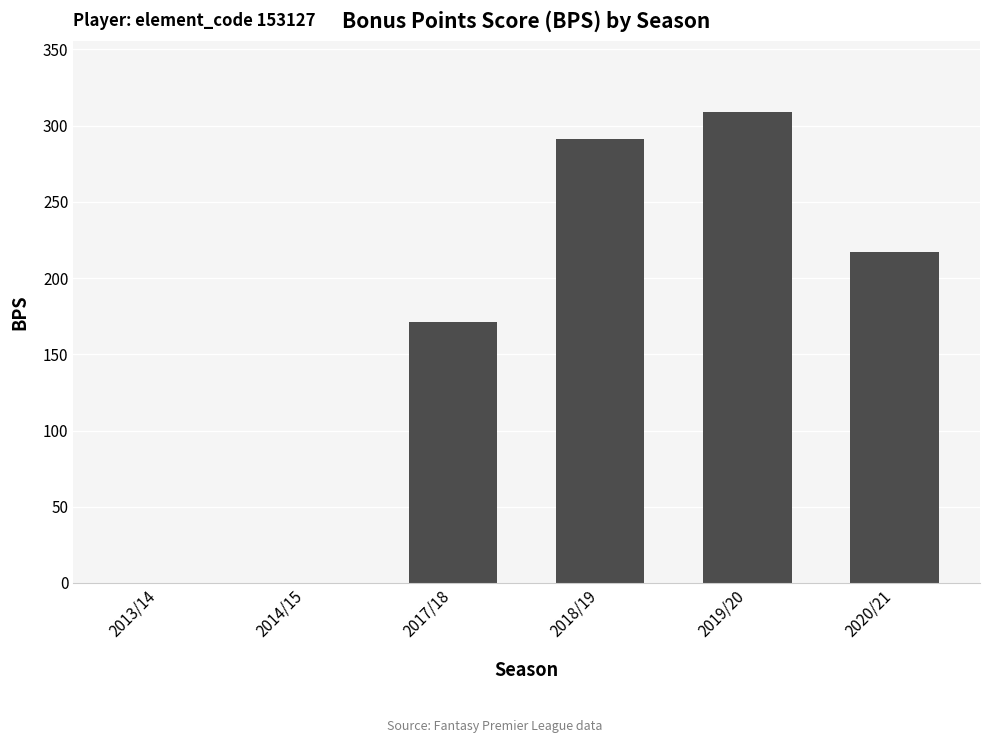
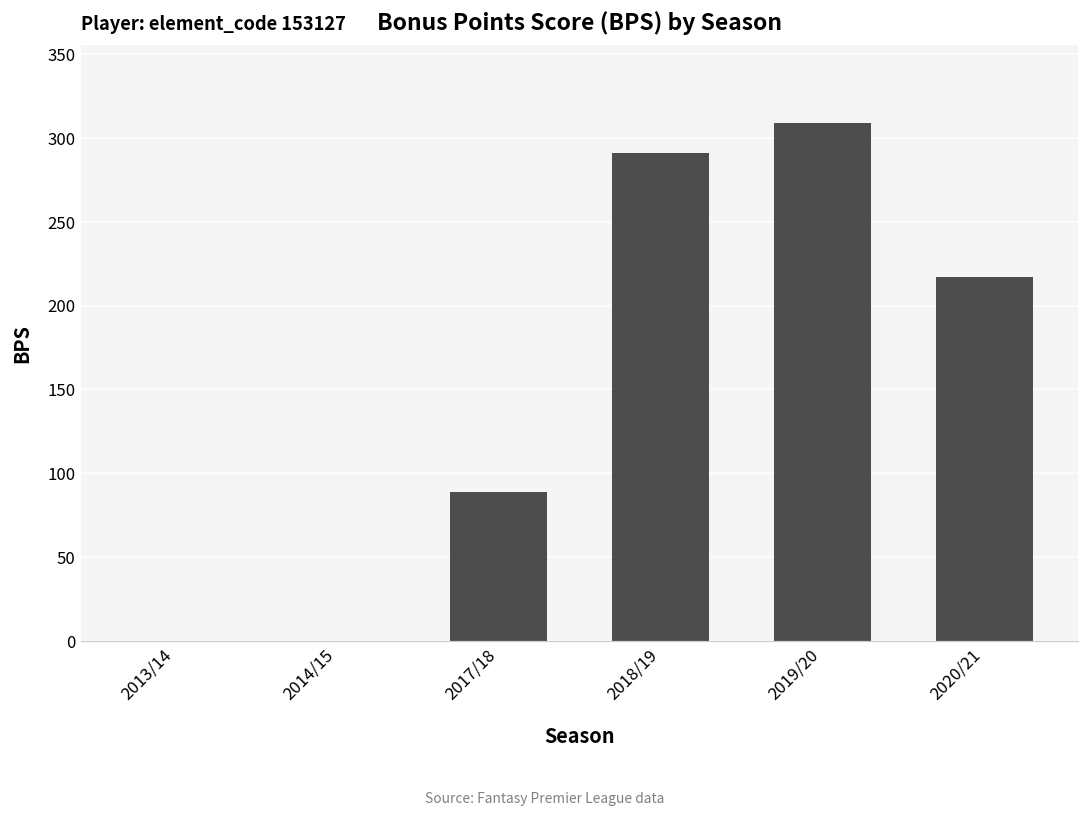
  {
    "2013/14": 0,
    "2014/15": 0,
-   "2017/18": 171,
+   "2017/18": 89,
    "2018/19": 291,
    "2019/20": 309,
    "2020/21": 217
  }
